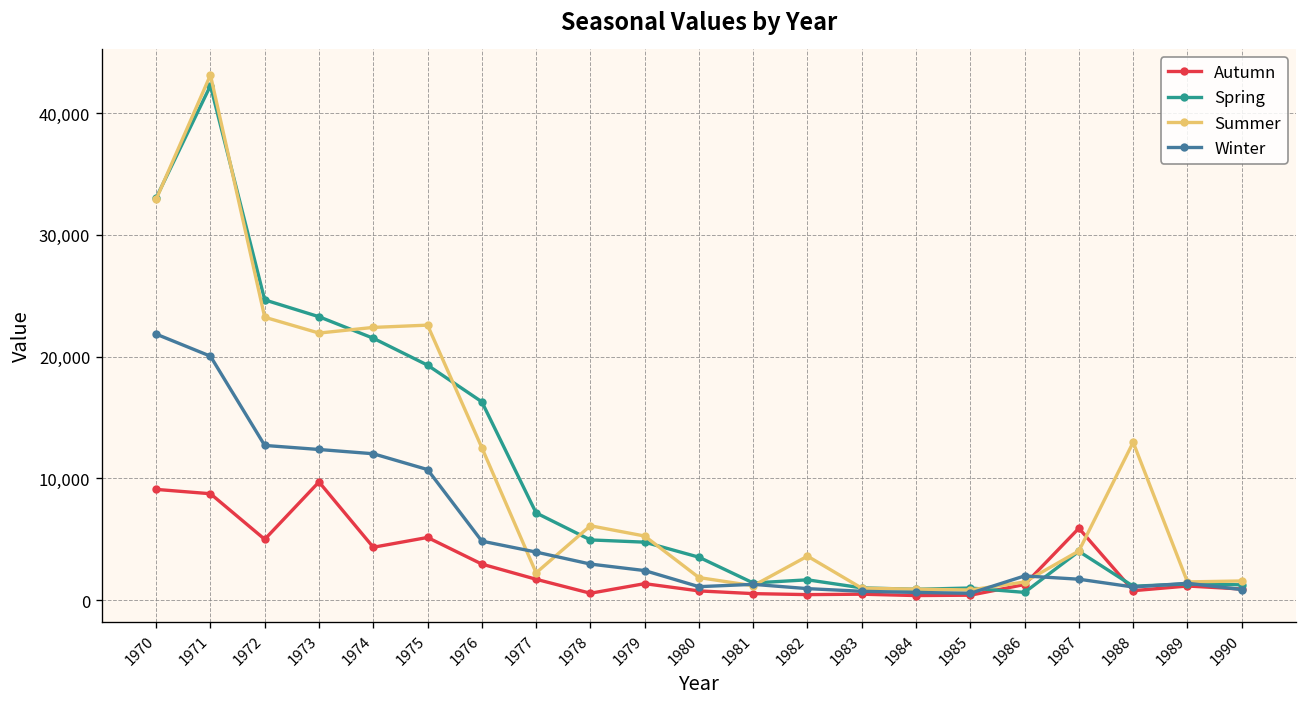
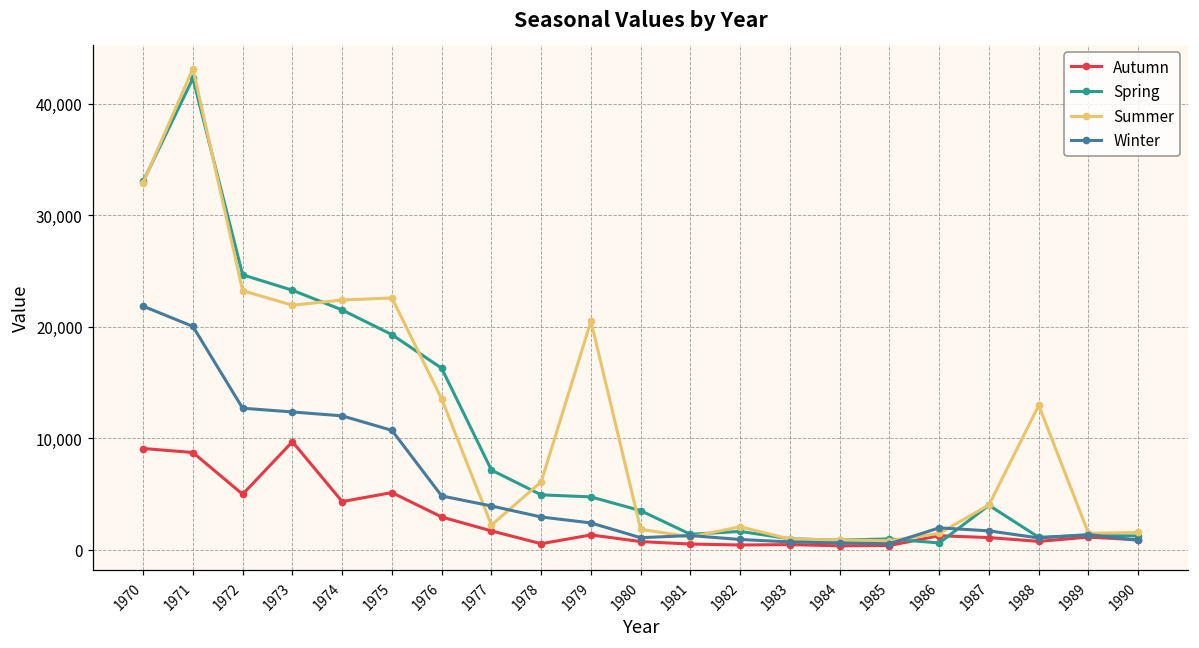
  {
    "Autumn": {
      "1970": "9,100",
      "1971": "8,700",
      "1972": "5,000",
      "1973": "9,700",
      "1974": "4,300",
      "1975": "5,100",
      "1976": "3,000",
      "1977": "1,700",
      "1978": "600",
      "1979": "1,300",
      "1980": "800",
      "1981": "500",
      "1982": "400",
      "1984": "400",
-     "1987": "5,900",
+     "1987": "1,100",
      "1988": "800"
    },
    "Summer": {
      "1971": "43,100",
      "1972": "23,200",
      "1973": "21,900",
      "1974": "22,400",
      "1975": "22,600",
-     "1976": "12,500",
+     "1976": "13,500",
      "1977": "2,200",
      "1978": "6,100",
-     "1979": "5,300",
+     "1979": "20,500",
      "1980": "1,800",
-     "1982": "3,600",
+     "1982": "2,100",
      "1988": "13,000",
      "1990": "1,600"
    }
  }
